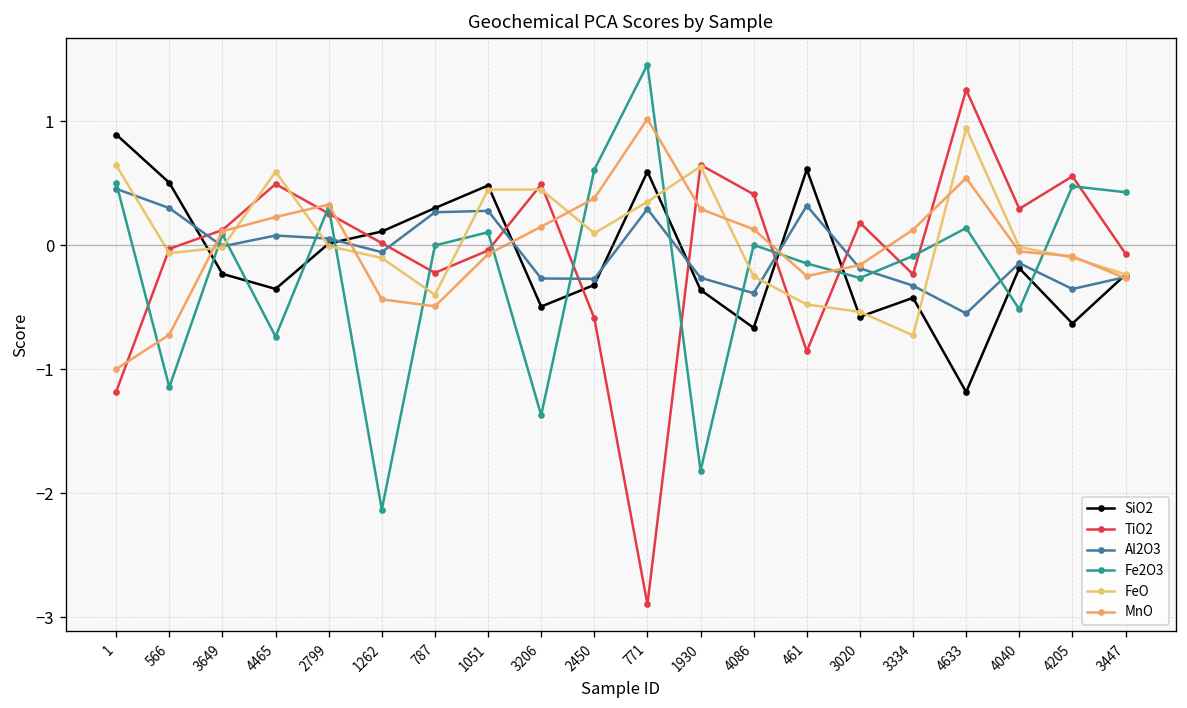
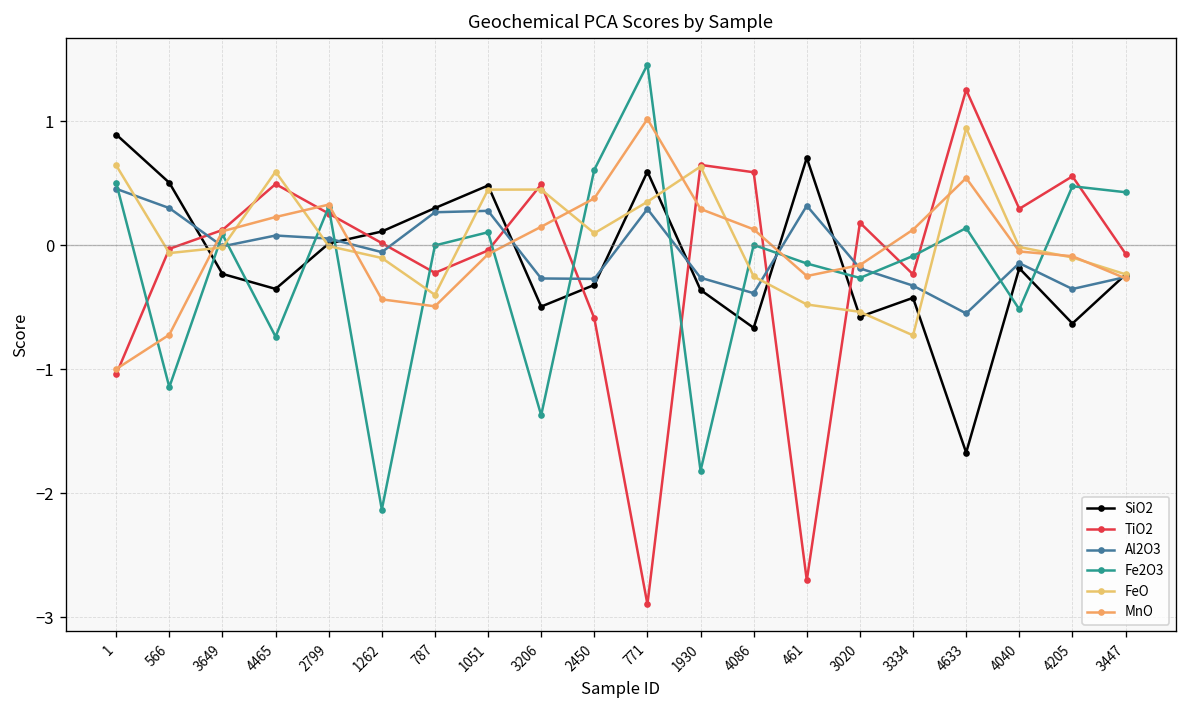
  {
    "SiO2": {
      "1": 0.89,
      "566": 0.50,
      "3649": -0.23,
      "4465": -0.35,
      "1262": 0.11,
      "787": 0.30,
      "1051": 0.48,
      "3206": -0.49,
      "2450": -0.32,
      "771": 0.59,
      "1930": -0.36,
      "4086": -0.67,
-     "461": 0.61,
+     "461": 0.70,
      "3020": -0.58,
      "3334": -0.42,
-     "4633": -1.18,
+     "4633": -1.67,
      "4040": -0.19,
      "4205": -0.63
    },
    "TiO2": {
-     "1": -1.18,
+     "1": -1.04,
      "566": -0.03,
      "4465": 0.49,
      "2799": 0.26,
      "1262": 0.02,
      "787": -0.22,
      "1051": -0.04,
      "3206": 0.49,
      "2450": -0.59,
      "771": -2.90,
-     "4086": 0.41,
-     "461": -0.86,
+     "4086": 0.59,
+     "461": -2.70,
      "3020": 0.18,
      "3334": -0.24,
      "4633": 1.25,
      "4040": 0.29,
      "4205": 0.56,
      "3447": -0.07
    }
  }
